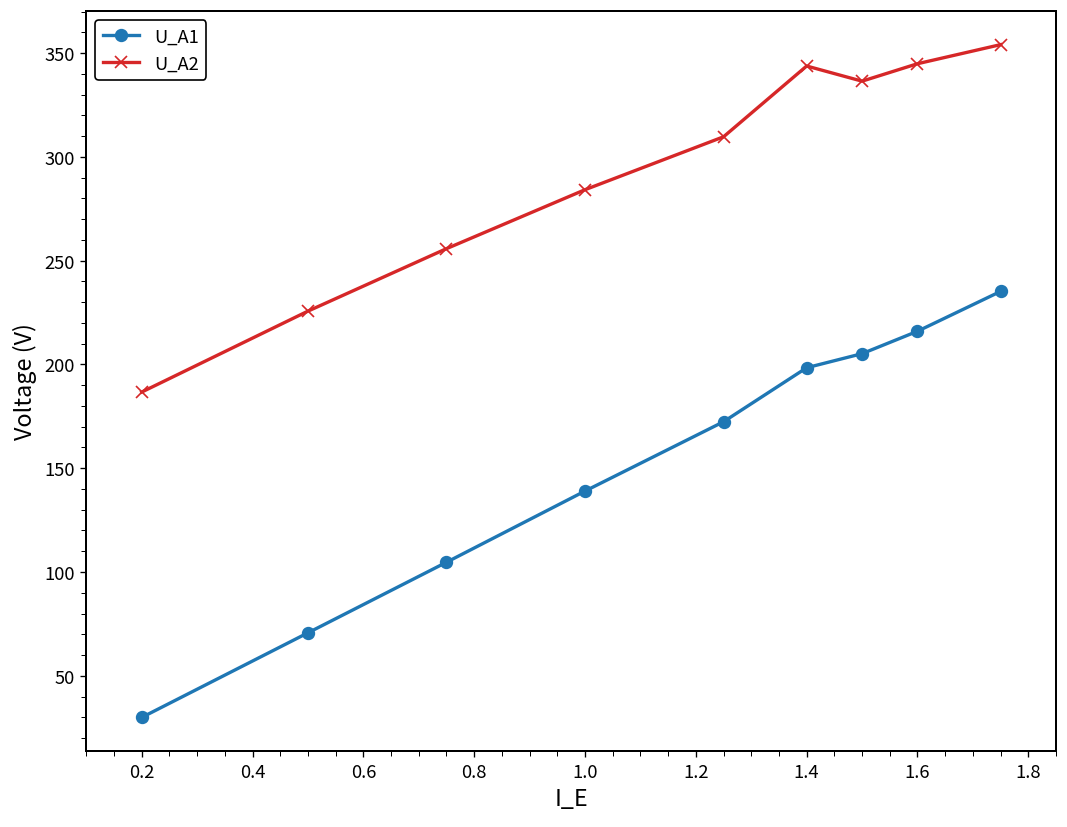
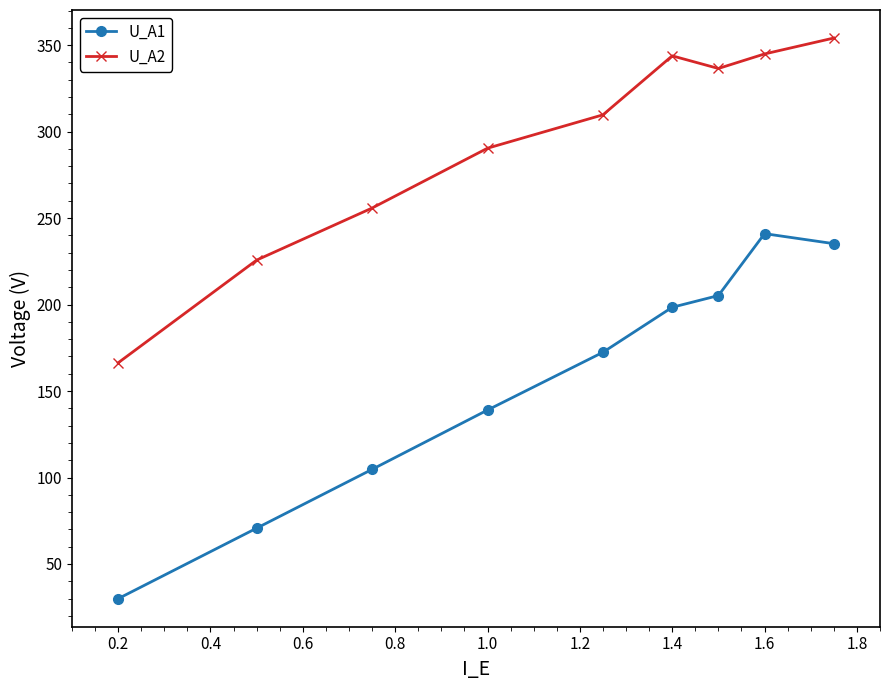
  {
    "U_A1": {
      "0.2": 30,
      "1.0": 139,
      "1.4": 198,
-     "1.6": 216
+     "1.6": 241
    },
    "U_A2": {
-     "0.2": 187,
-     "1.0": 284,
+     "0.2": 166,
+     "1.0": 290,
      "1.4": 344,
      "1.6": 345
    }
  }
